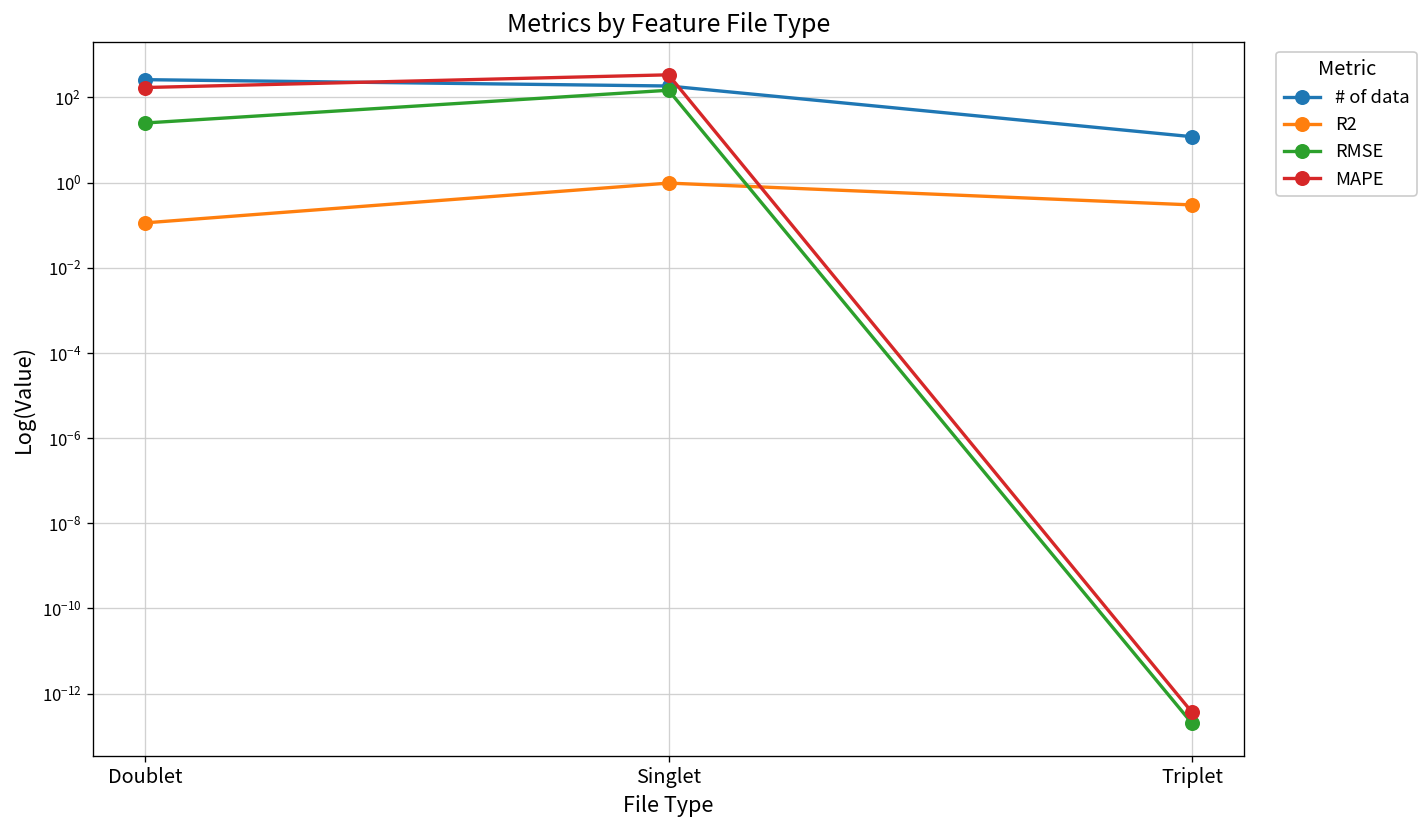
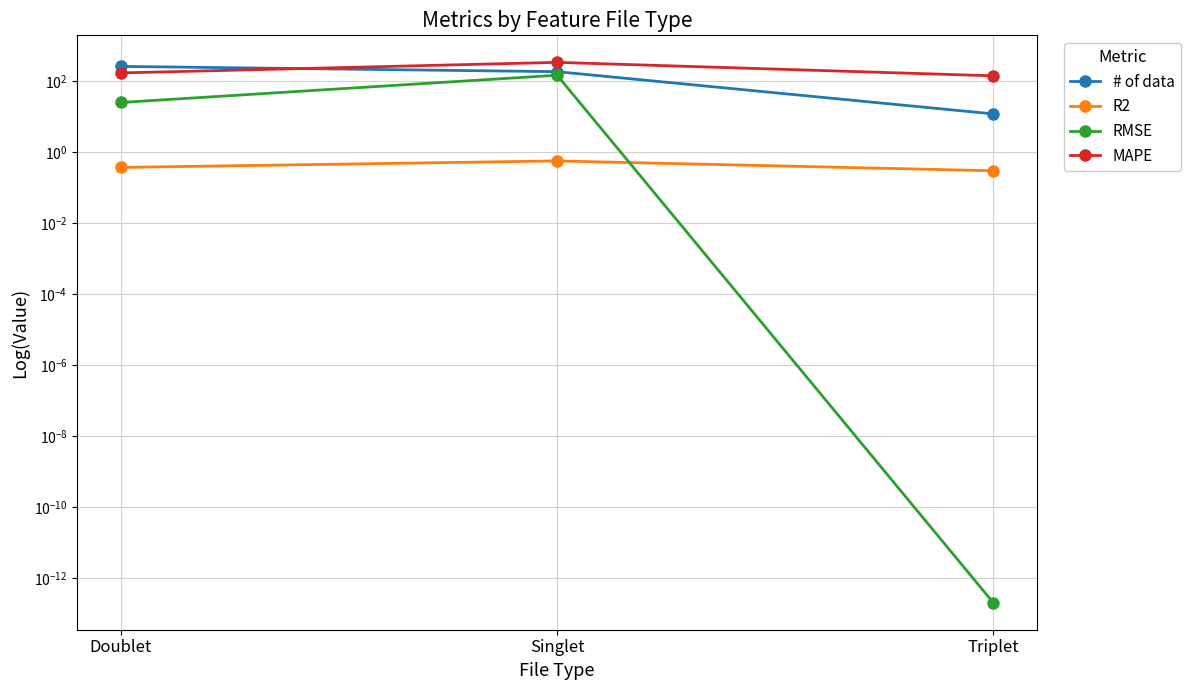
  {
    "# of data": {
      "Doublet": 300,
      "Singlet": 200,
      "Triplet": 12
    },
    "R2": {
-     "Doublet": 0.11,
-     "Singlet": 1.0,
+     "Doublet": 0.4,
+     "Singlet": 0.6,
      "Triplet": 0.3
    },
    "RMSE": {
      "Doublet": 30,
      "Singlet": 150,
      "Triplet": 0.000000000000
    },
    "MAPE": {
      "Doublet": 200,
      "Singlet": 300,
-     "Triplet": 0
+     "Triplet": 140
    }
  }
